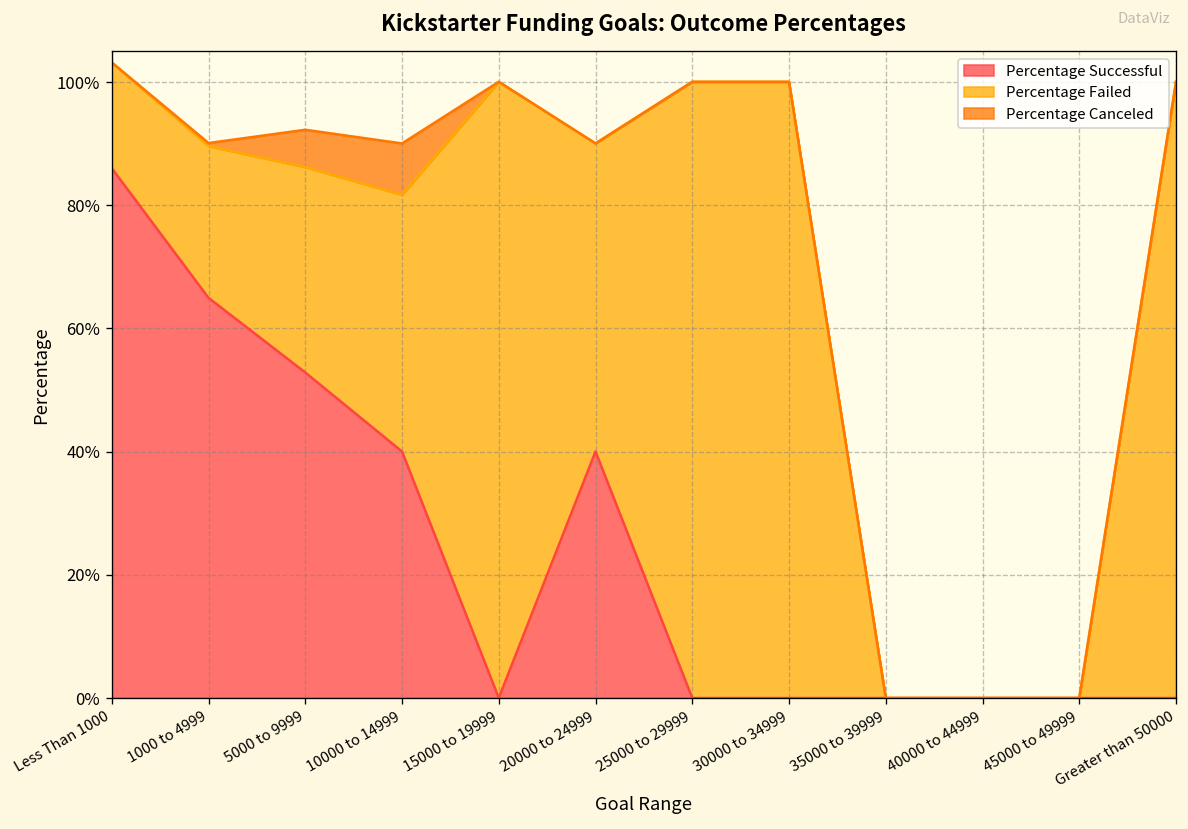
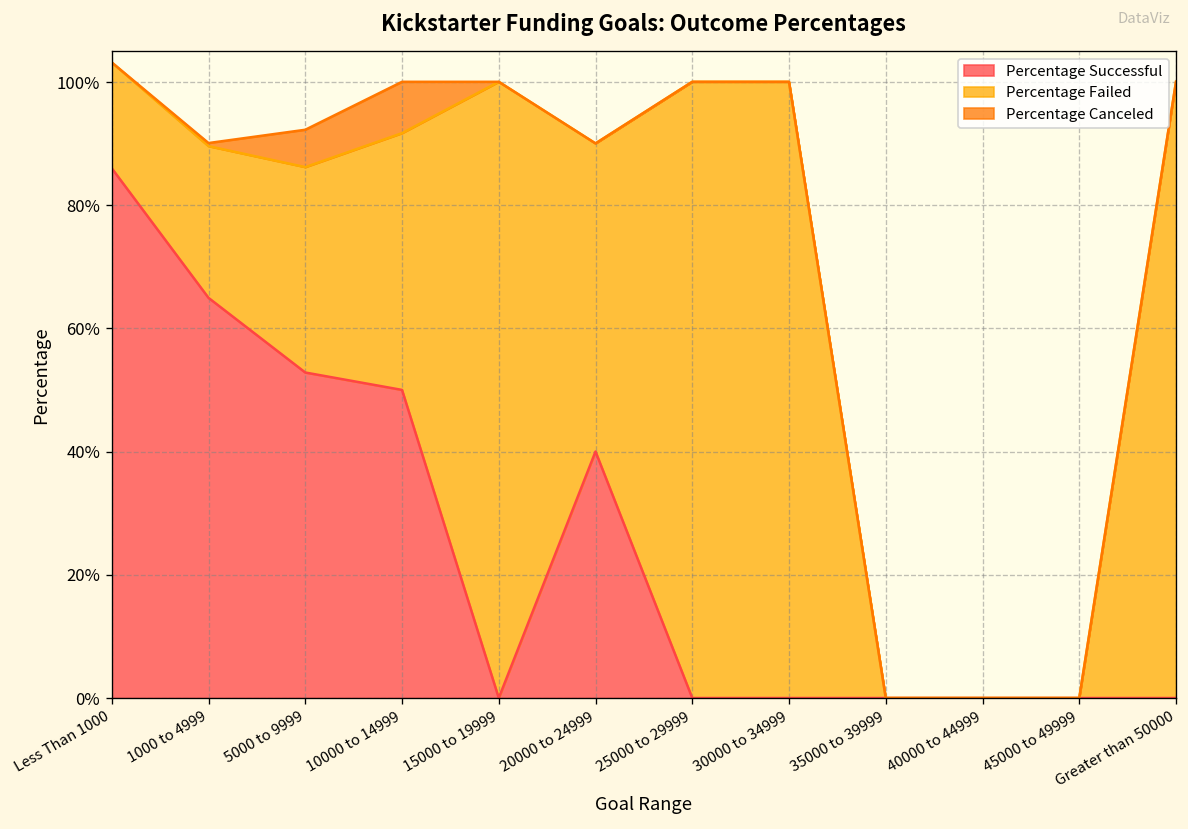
  {
    "Percentage Successful": {
      "Less Than 1000": "86%",
      "1000 to 4999": "65%",
      "5000 to 9999": "53%",
-     "10000 to 14999": "40%",
+     "10000 to 14999": "50%",
      "15000 to 19999": "0%",
      "20000 to 24999": "40%",
      "25000 to 29999": "0%",
      "30000 to 34999": "0%",
      "Greater than 50000": "0%"
    }
  }
